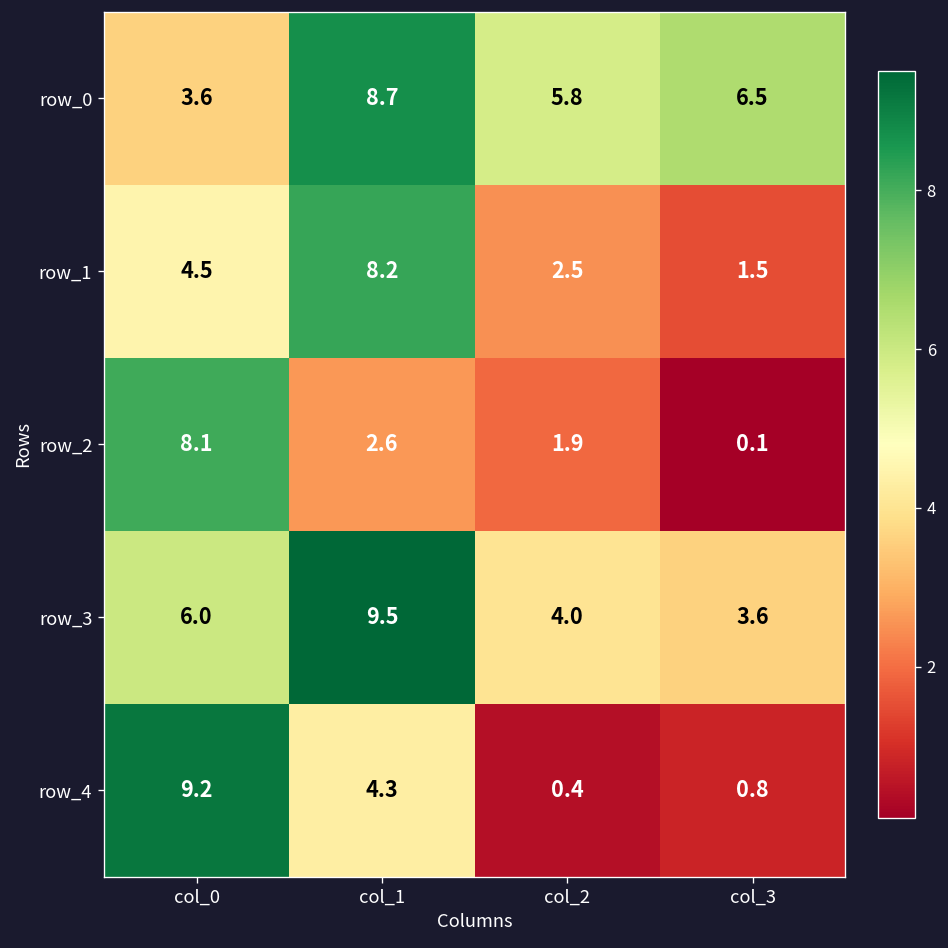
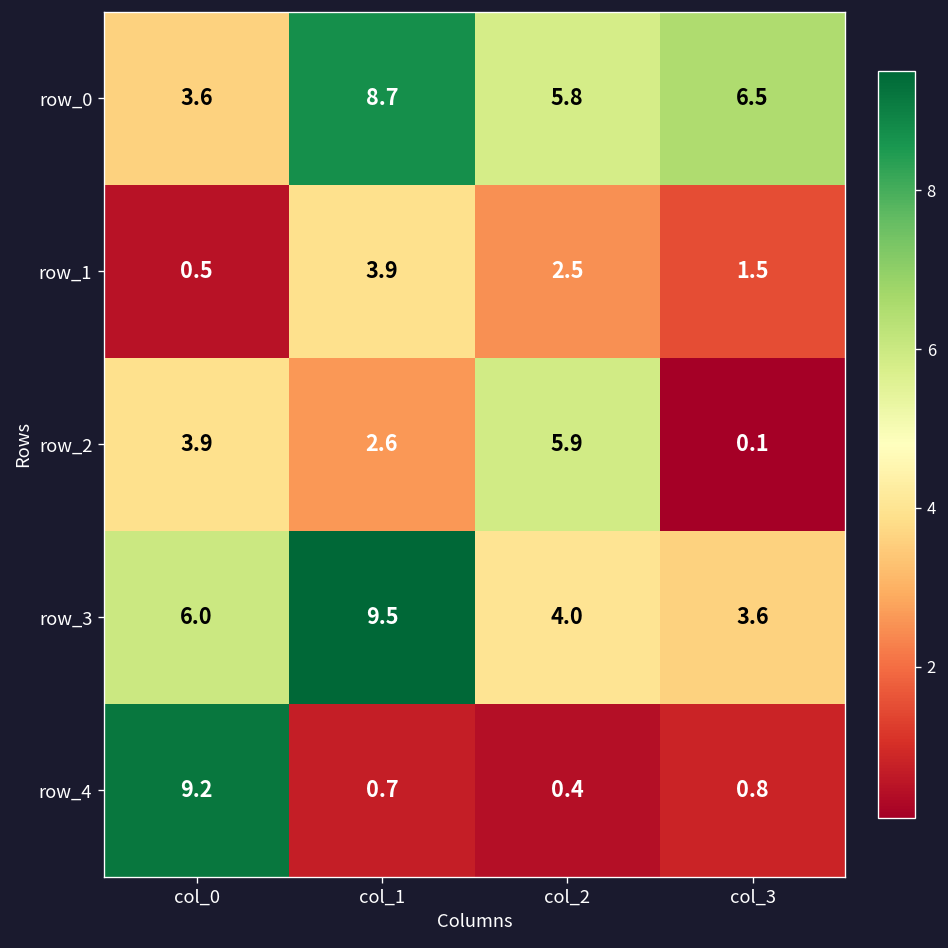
  {
    "row_0": {
      "col_0": 3.6,
      "col_1": 8.7,
      "col_2": 5.8,
      "col_3": 6.5
    },
    "row_1": {
-     "col_0": 4.5,
-     "col_1": 8.2,
+     "col_0": 0.5,
+     "col_1": 3.9,
      "col_2": 2.5,
      "col_3": 1.5
    },
    "row_2": {
-     "col_0": 8.1,
+     "col_0": 3.9,
      "col_1": 2.6,
-     "col_2": 1.9,
+     "col_2": 5.9,
      "col_3": 0.1
    },
    "row_3": {
      "col_0": 6.0,
      "col_1": 9.5,
      "col_2": 4.0,
      "col_3": 3.6
    },
    "row_4": {
      "col_0": 9.2,
-     "col_1": 4.3,
+     "col_1": 0.7,
      "col_2": 0.4,
      "col_3": 0.8
    }
  }
